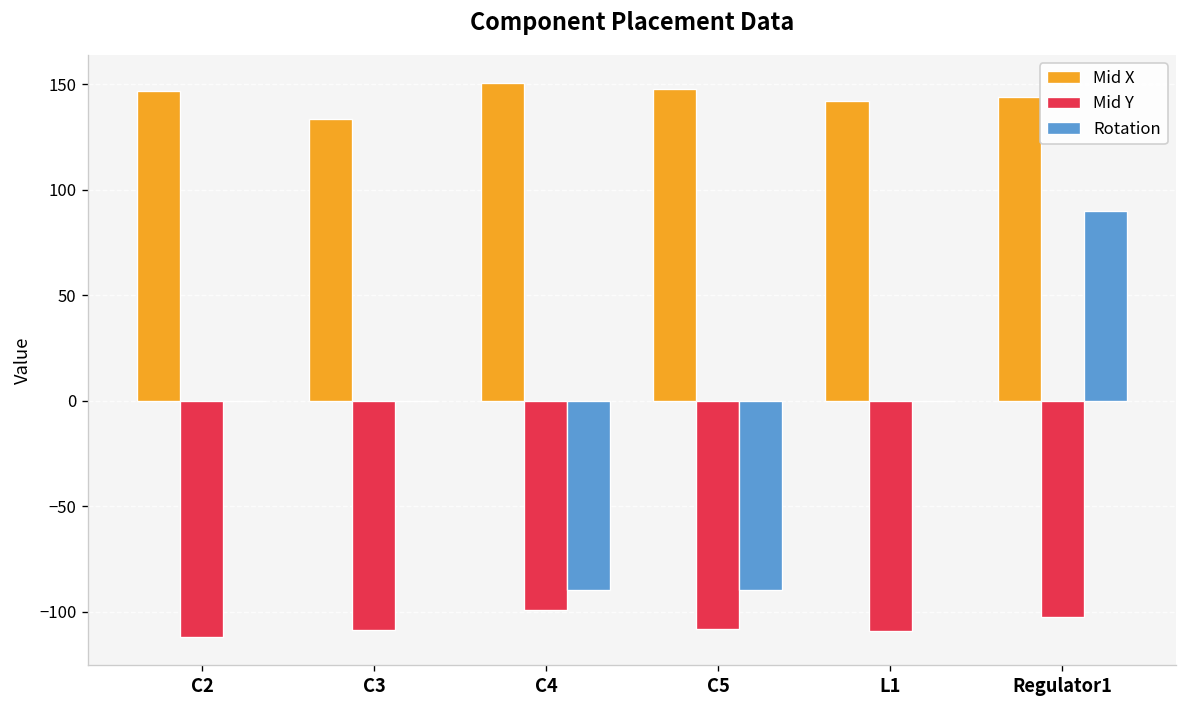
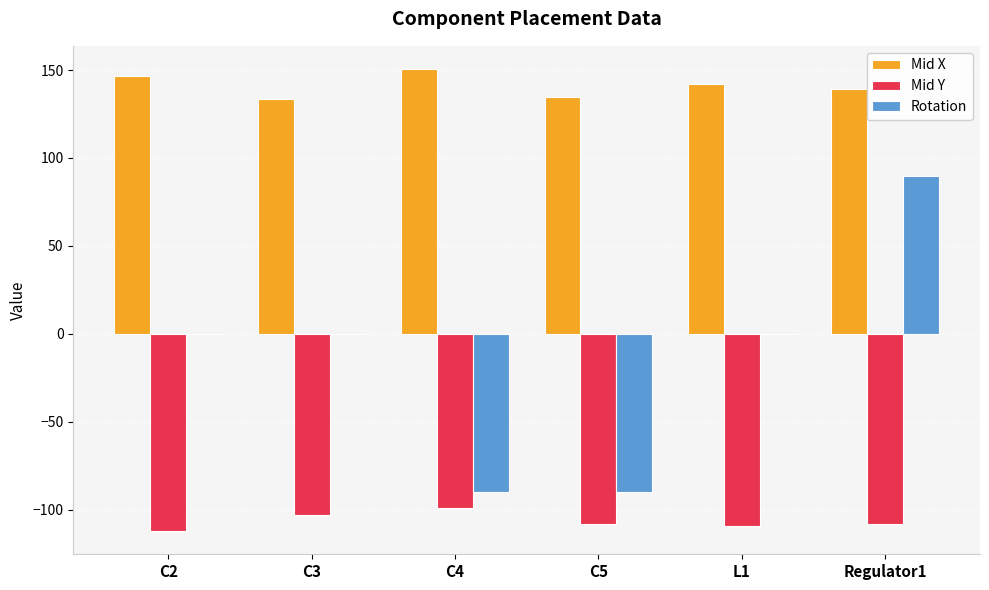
  {
    "Mid X": {
      "C2": 147,
      "C3": 134,
      "C4": 151,
-     "C5": 148,
+     "C5": 135,
      "L1": 142,
-     "Regulator1": 144
+     "Regulator1": 139
    },
    "Mid Y": {
      "C2": -112,
-     "C3": -109,
+     "C3": -103,
      "C4": -99,
      "C5": -108,
      "L1": -109,
-     "Regulator1": -102
+     "Regulator1": -108
    },
    "Rotation": {
      "C2": 0,
      "C3": 0,
      "C4": -90,
      "C5": -90,
      "L1": 0,
      "Regulator1": 90
    }
  }
